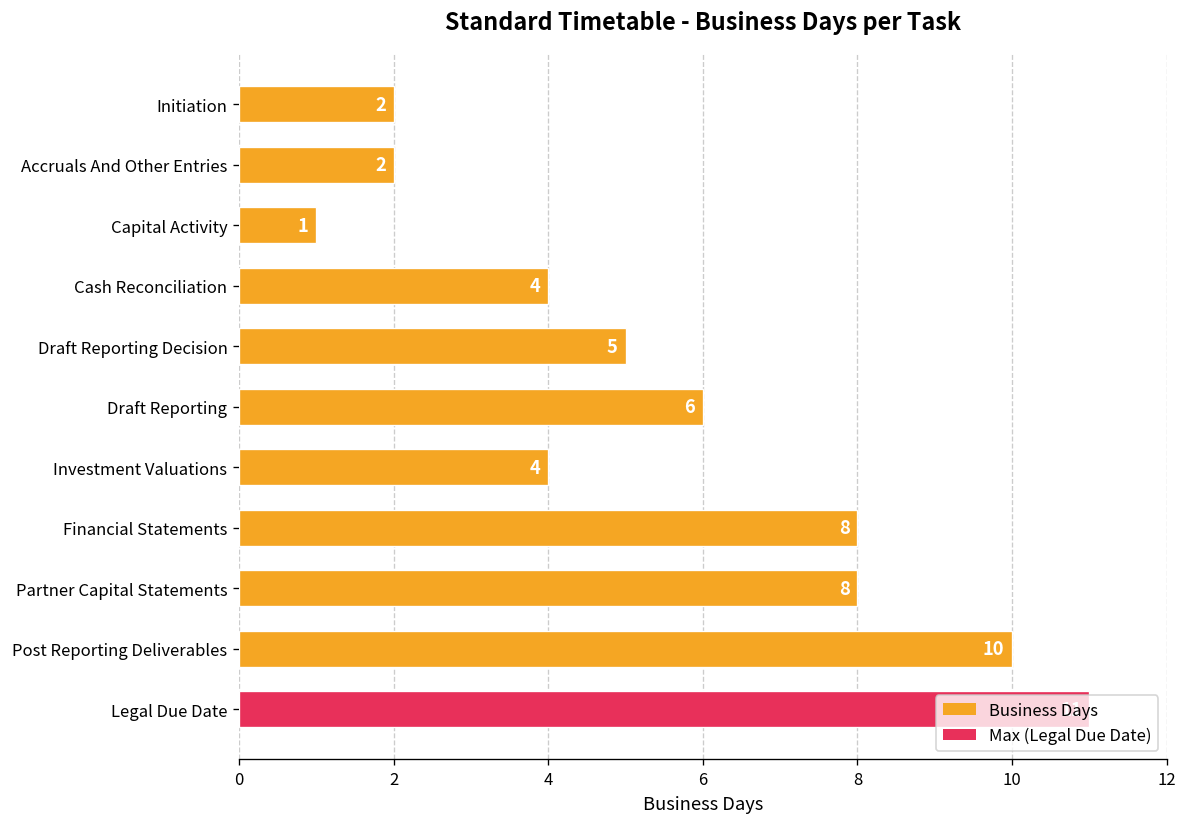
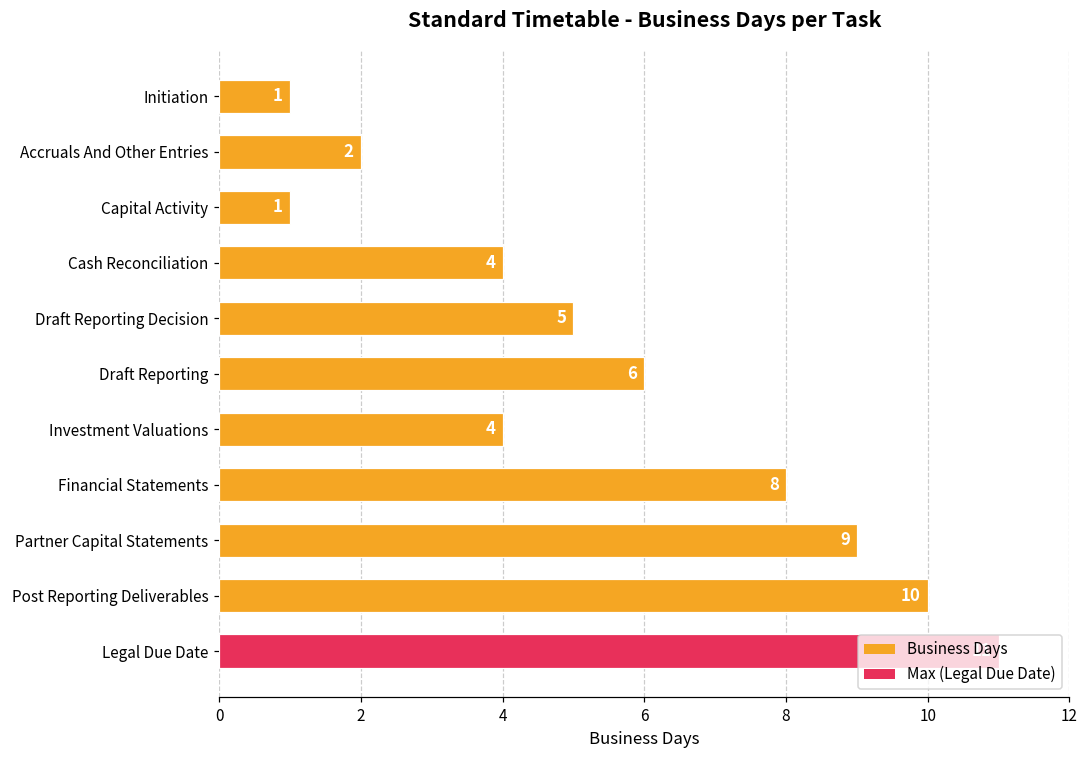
  {
-   "Initiation": 2,
+   "Initiation": 1,
    "Accruals And Other Entries": 2,
    "Capital Activity": 1,
    "Cash Reconciliation": 4,
    "Draft Reporting Decision": 5,
    "Draft Reporting": 6,
    "Investment Valuations": 4,
    "Financial Statements": 8,
-   "Partner Capital Statements": 8,
+   "Partner Capital Statements": 9,
    "Post Reporting Deliverables": 10
  }
